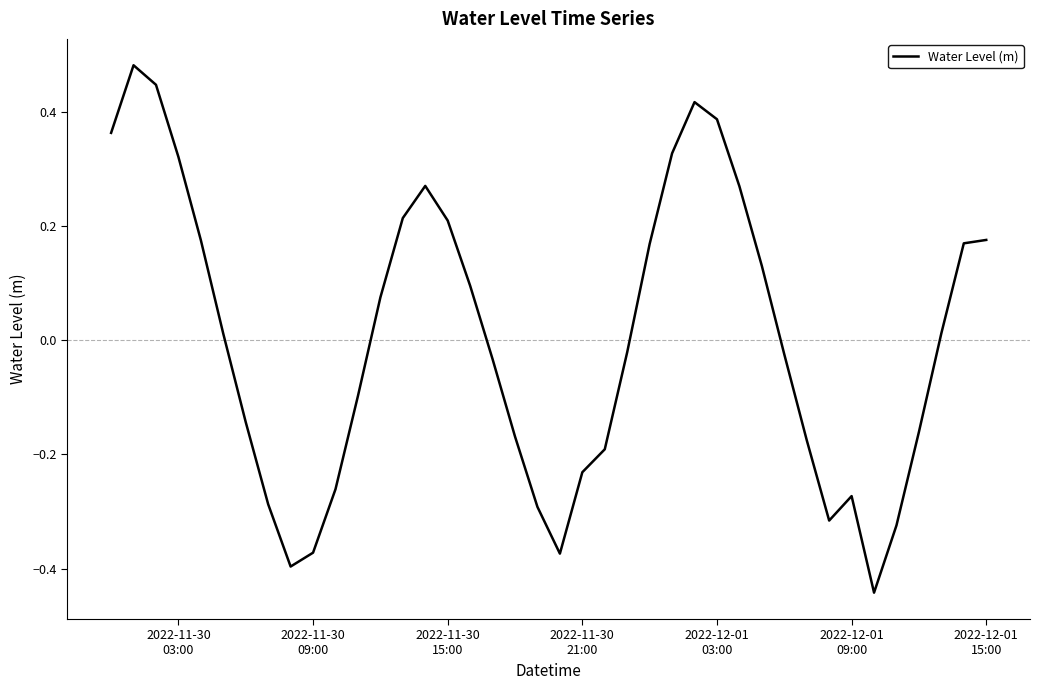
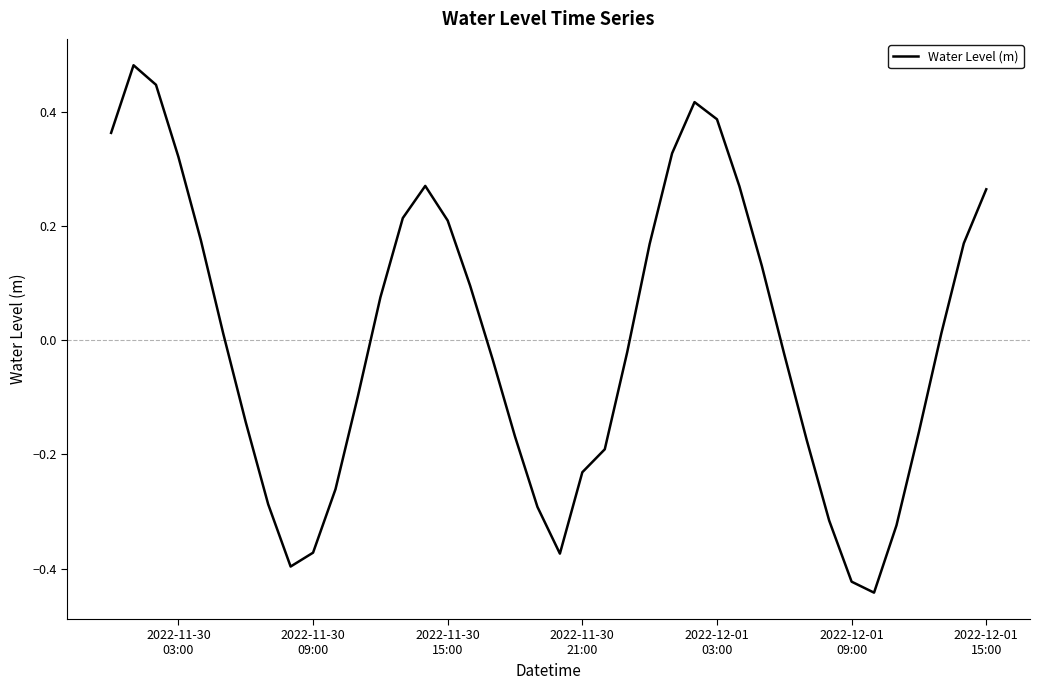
  {
    "2022-11-30 03:00": 0.32,
    "2022-11-30 09:00": -0.37,
    "2022-11-30 15:00": 0.21,
    "2022-11-30 21:00": -0.23,
    "2022-12-01 03:00": 0.39,
-   "2022-12-01 09:00": -0.27,
-   "2022-12-01 15:00": 0.18
+   "2022-12-01 09:00": -0.42,
+   "2022-12-01 15:00": 0.26
  }
